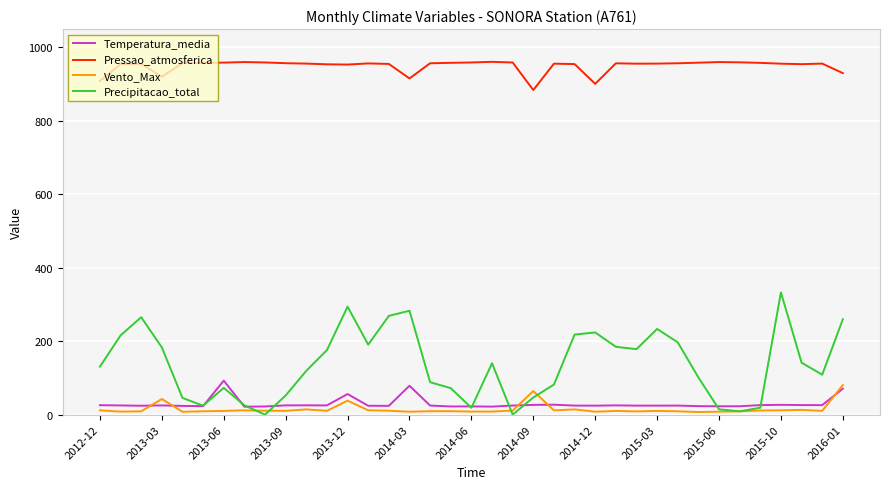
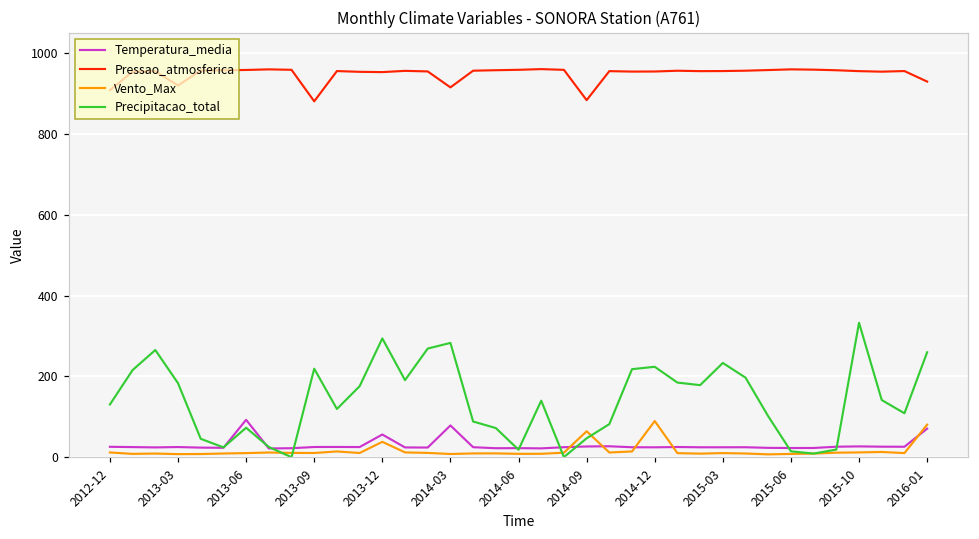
  {
    "Temperatura_media": {
      "2012-12": 30,
      "2013-03": 30,
      "2013-06": 90,
      "2013-09": 30,
      "2013-12": 60,
      "2014-03": 80,
      "2014-09": 30,
      "2014-12": 20,
      "2015-03": 20,
      "2015-06": 20,
      "2015-10": 30,
      "2016-01": 70
    },
    "Pressao_atmosferica": {
      "2013-06": 960,
-     "2013-09": 960,
+     "2013-09": 880,
      "2013-12": 950,
      "2014-03": 920,
      "2014-06": 960,
      "2014-09": 880,
-     "2014-12": 900,
+     "2014-12": 950,
      "2015-03": 960,
      "2015-06": 960,
      "2015-10": 960,
      "2016-01": 930
    },
    "Vento_Max": {
      "2012-12": 10,
-     "2013-03": 40,
+     "2013-03": 10,
      "2013-06": 10,
      "2013-09": 10,
      "2013-12": 40,
      "2014-03": 10,
      "2014-06": 10,
      "2014-09": 60,
-     "2014-12": 10,
+     "2014-12": 90,
      "2015-03": 10,
      "2015-10": 10,
      "2016-01": 80
    },
    "Precipitacao_total": {
      "2012-12": 130,
      "2013-03": 180,
      "2013-06": 70,
-     "2013-09": 50,
+     "2013-09": 220,
      "2013-12": 290,
      "2014-03": 280,
      "2014-09": 50,
      "2014-12": 220,
      "2015-03": 230,
      "2015-10": 330,
      "2016-01": 260
    }
  }
